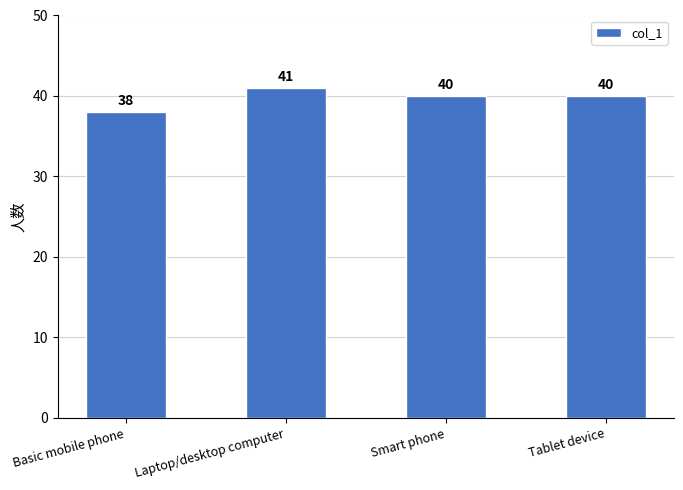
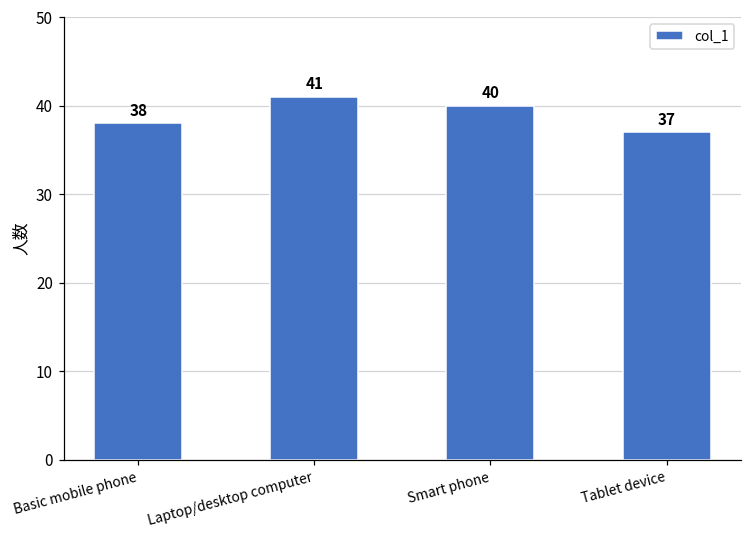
  {
    "Basic mobile phone": 38,
    "Laptop/desktop computer": 41,
    "Smart phone": 40,
-   "Tablet device": 40
+   "Tablet device": 37
  }
